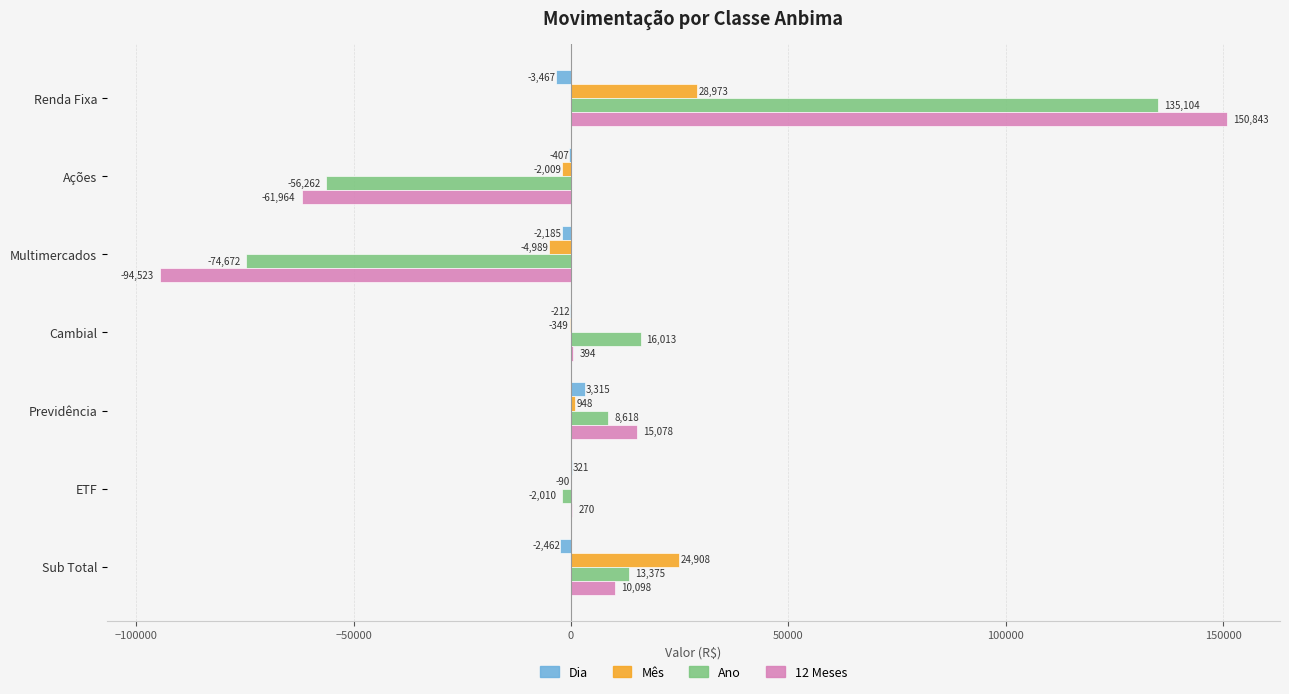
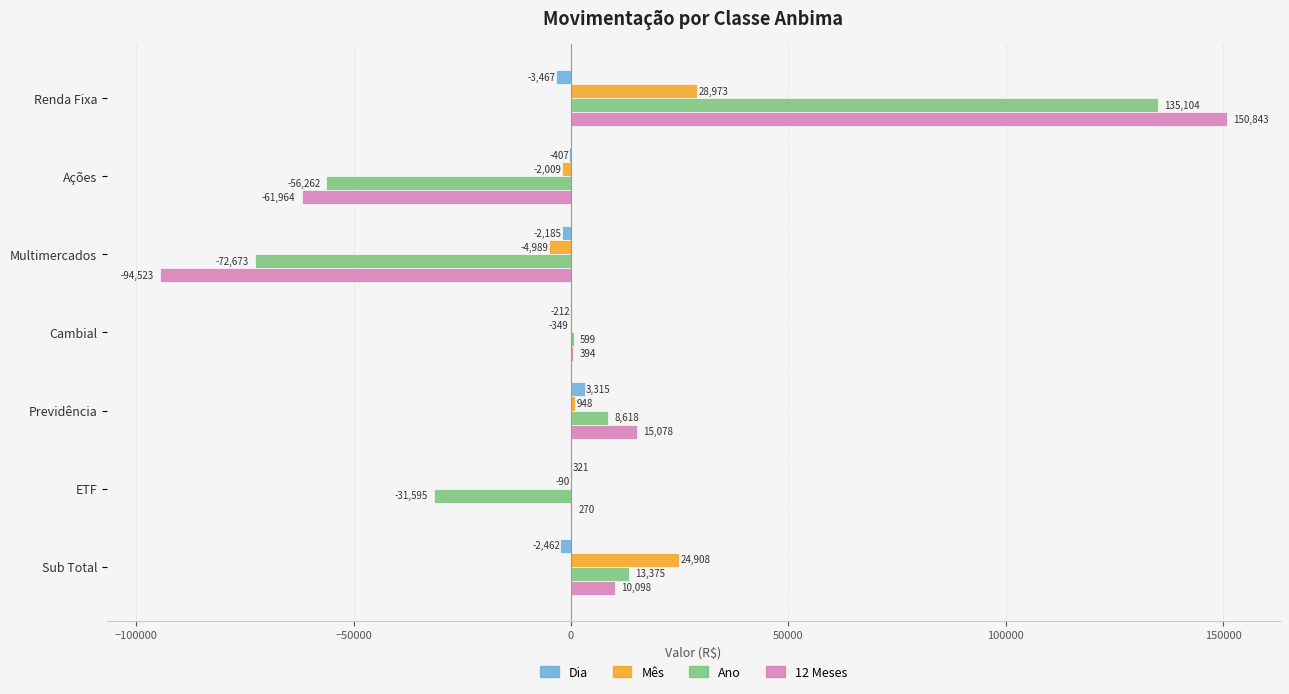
  {
    "Dia": {
      "Renda Fixa": "-3,467",
      "Ações": "-407",
      "Multimercados": "-2,185",
      "Cambial": "-212",
      "Previdência": "3,315",
      "ETF": "321",
      "Sub Total": "-2,462"
    },
    "Mês": {
      "Renda Fixa": "28,973",
      "Ações": "-2,009",
      "Multimercados": "-4,989",
      "Cambial": "-349",
      "Previdência": "948",
      "ETF": "-90",
      "Sub Total": "24,908"
    },
    "Ano": {
      "Renda Fixa": "135,104",
      "Ações": "-56,262",
-     "Multimercados": "-74,672",
-     "Cambial": "16,013",
+     "Multimercados": "-72,673",
+     "Cambial": "599",
      "Previdência": "8,618",
-     "ETF": "-2,010",
+     "ETF": "-31,595",
      "Sub Total": "13,375"
    },
    "12 Meses": {
      "Renda Fixa": "150,843",
      "Ações": "-61,964",
      "Multimercados": "-94,523",
      "Cambial": "394",
      "Previdência": "15,078",
      "ETF": "270",
      "Sub Total": "10,098"
    }
  }
